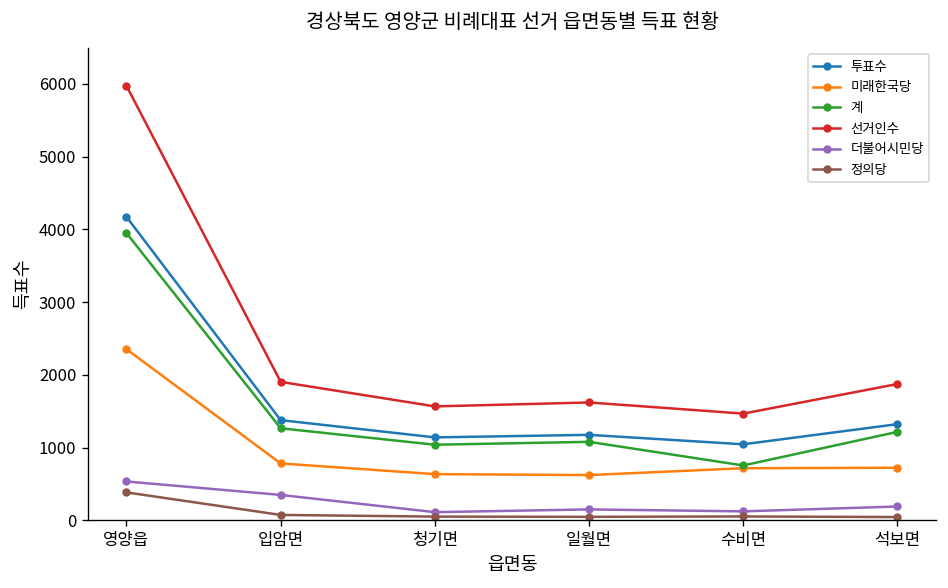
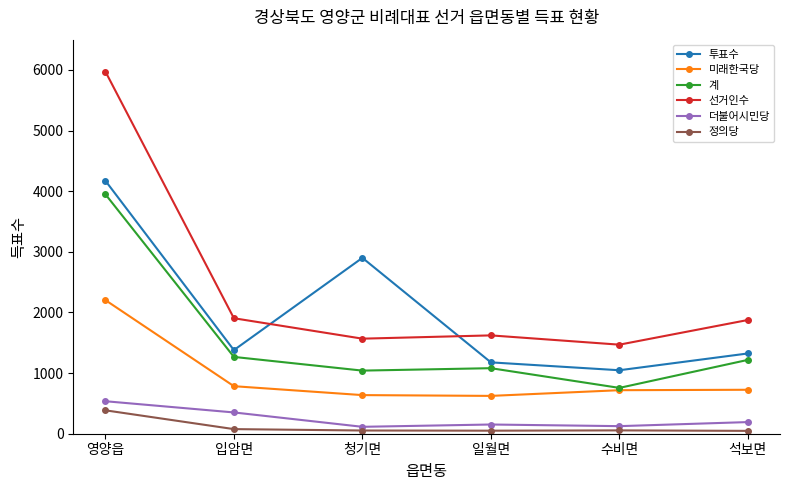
  {
    "투표수": {
      "영양읍": 4200,
      "입암면": 1400,
-     "청기면": 1100,
+     "청기면": 2900,
      "일월면": 1200,
      "수비면": 1000,
      "석보면": 1300
    },
    "미래한국당": {
-     "영양읍": 2400,
+     "영양읍": 2200,
      "입암면": 800,
      "청기면": 600,
      "일월면": 600,
      "석보면": 700
    },
    "계": {
      "영양읍": 4000,
      "입암면": 1300,
      "청기면": 1000,
      "일월면": 1100,
      "석보면": 1200
    },
    "선거인수": {
      "영양읍": 6000,
      "입암면": 1900,
      "청기면": 1600,
      "일월면": 1600,
      "수비면": 1500,
      "석보면": 1900
    },
    "더불어시민당": {
      "영양읍": 500,
      "입암면": 400,
      "청기면": 100,
      "일월면": 200,
      "수비면": 100,
      "석보면": 200
    },
    "정의당": {
      "영양읍": 400,
      "입암면": 100,
      "청기면": 100,
      "일월면": 100,
      "수비면": 100,
      "석보면": 0
    }
  }
